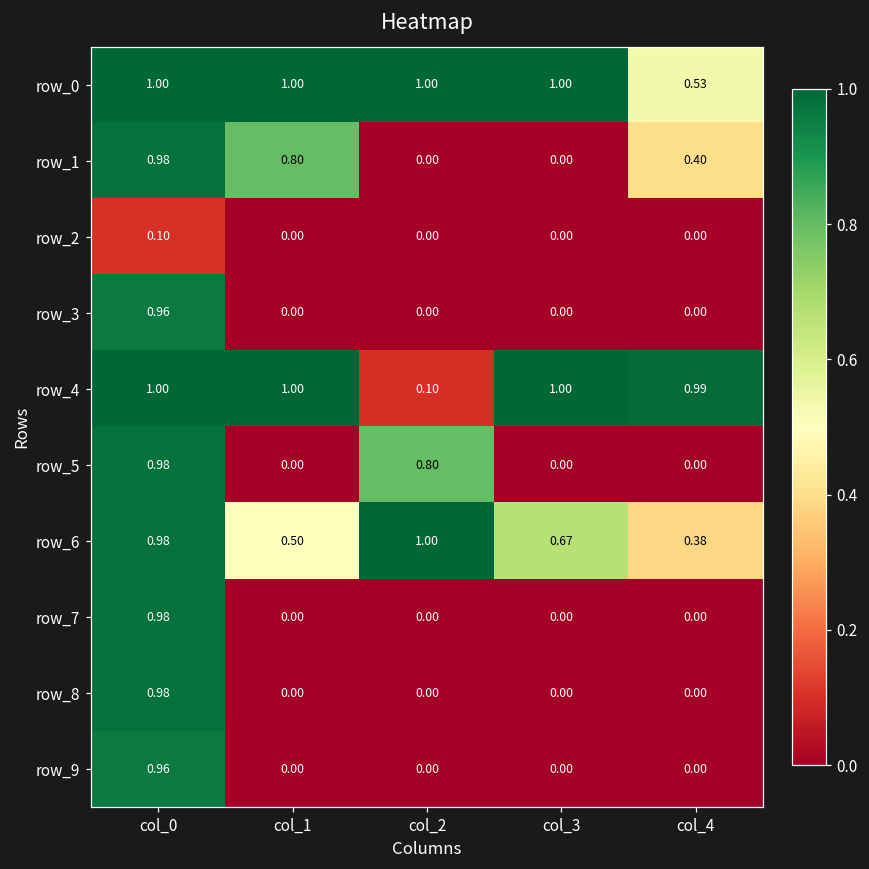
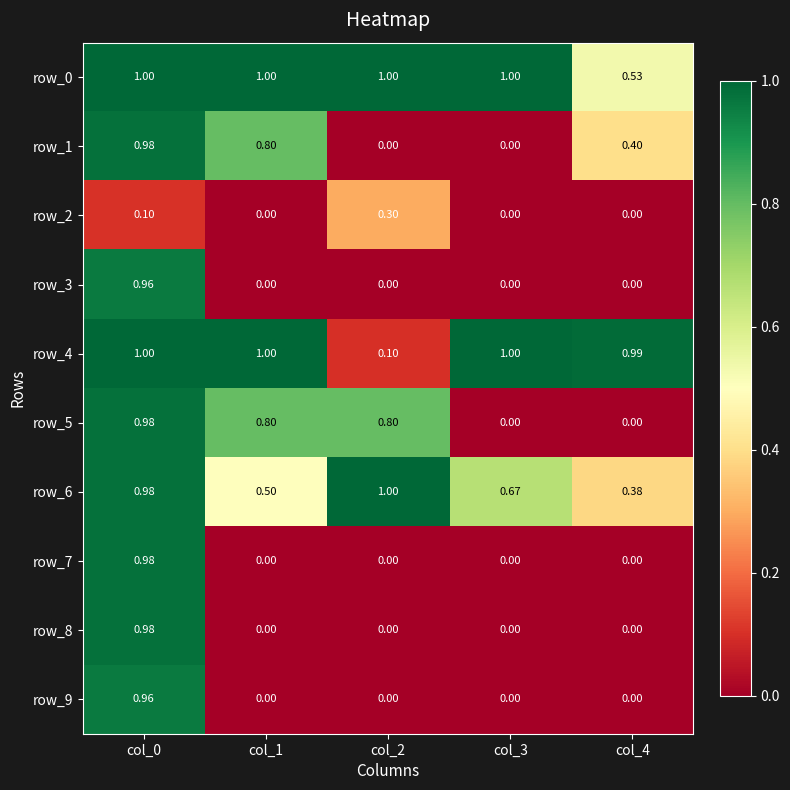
  {
    "row_0": {
      "col_0": 1.00,
      "col_1": 1.00,
      "col_2": 1.00,
      "col_3": 1.00,
      "col_4": 0.53
    },
    "row_1": {
      "col_0": 0.98,
      "col_1": 0.80,
      "col_2": 0.00,
      "col_3": 0.00,
      "col_4": 0.40
    },
    "row_2": {
      "col_0": 0.10,
      "col_1": 0.00,
-     "col_2": 0.00,
+     "col_2": 0.30,
      "col_3": 0.00,
      "col_4": 0.00
    },
    "row_3": {
      "col_0": 0.96,
      "col_1": 0.00,
      "col_2": 0.00,
      "col_3": 0.00,
      "col_4": 0.00
    },
    "row_4": {
      "col_0": 1.00,
      "col_1": 1.00,
      "col_2": 0.10,
      "col_3": 1.00,
      "col_4": 0.99
    },
    "row_5": {
      "col_0": 0.98,
-     "col_1": 0.00,
+     "col_1": 0.80,
      "col_2": 0.80,
      "col_3": 0.00,
      "col_4": 0.00
    },
    "row_6": {
      "col_0": 0.98,
      "col_1": 0.50,
      "col_2": 1.00,
      "col_3": 0.67,
      "col_4": 0.38
    },
    "row_7": {
      "col_0": 0.98,
      "col_1": 0.00,
      "col_2": 0.00,
      "col_3": 0.00,
      "col_4": 0.00
    },
    "row_8": {
      "col_0": 0.98,
      "col_1": 0.00,
      "col_2": 0.00,
      "col_3": 0.00,
      "col_4": 0.00
    },
    "row_9": {
      "col_0": 0.96,
      "col_1": 0.00,
      "col_2": 0.00,
      "col_3": 0.00,
      "col_4": 0.00
    }
  }
